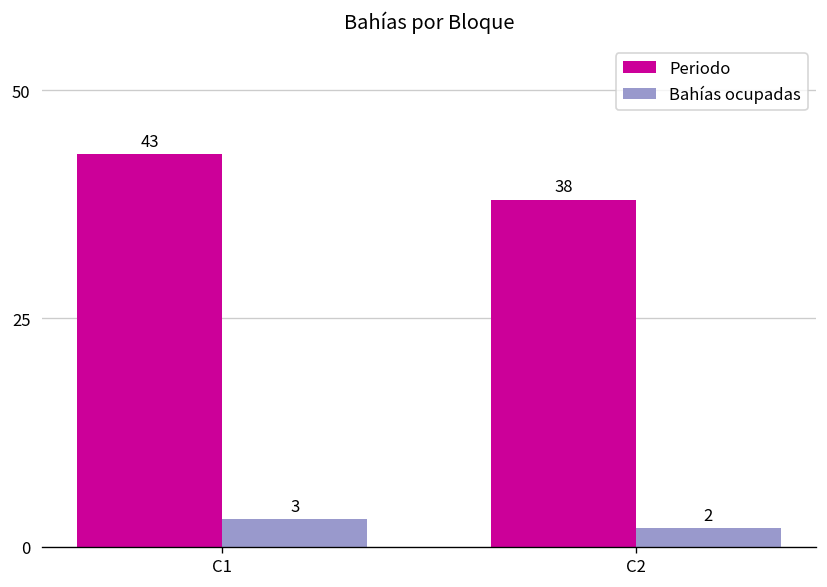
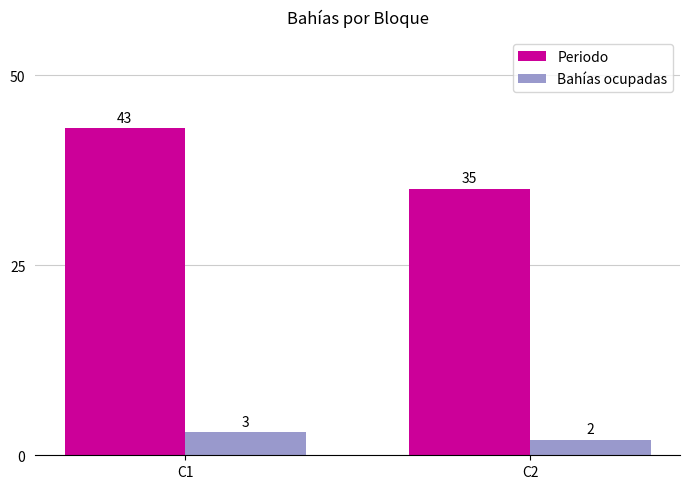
  {
    "Periodo": {
      "C1": 43,
-     "C2": 38
+     "C2": 35
    },
    "Bahías ocupadas": {
      "C1": 3,
      "C2": 2
    }
  }
